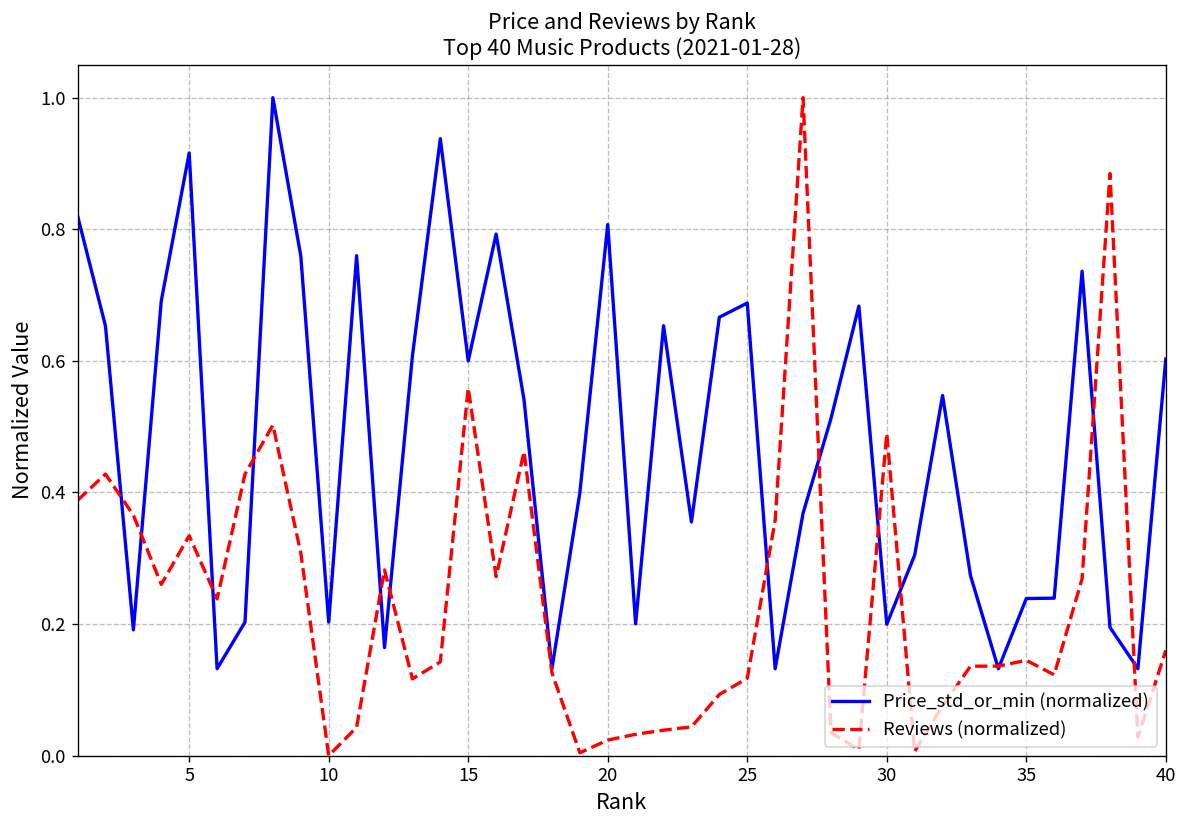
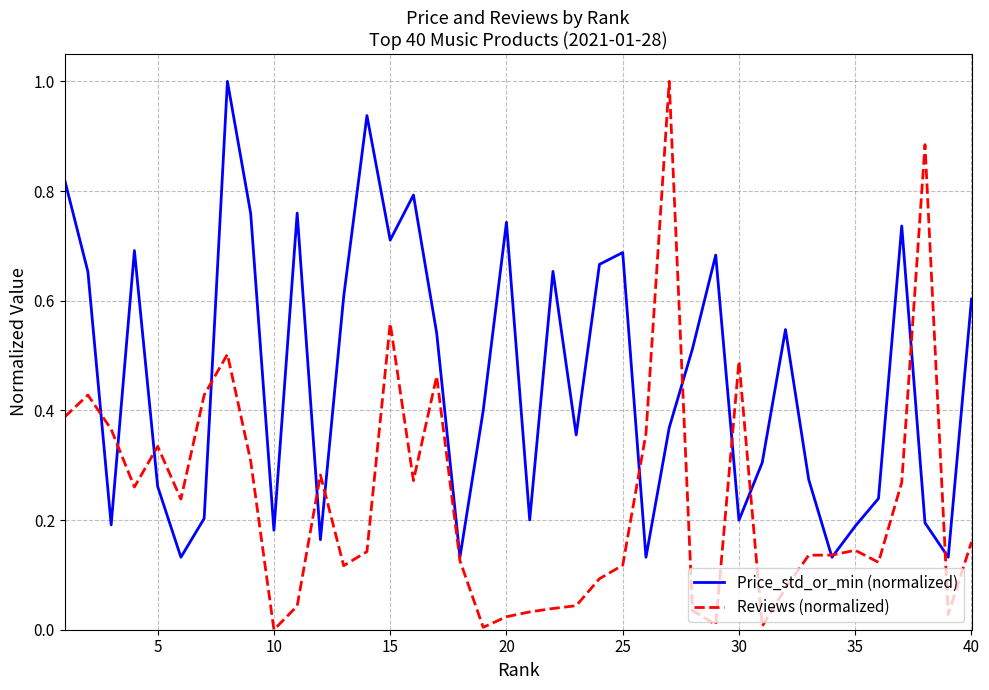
  {
    "Price_std_or_min (normalized)": {
-     "5": 0.92,
-     "10": 0.20,
-     "15": 0.60,
-     "20": 0.81,
+     "5": 0.26,
+     "10": 0.18,
+     "15": 0.71,
+     "20": 0.74,
      "25": 0.69,
      "30": 0.20,
-     "35": 0.24,
+     "35": 0.19,
      "40": 0.60
    },
    "Reviews (normalized)": {
      "5": 0.33,
      "10": 0.00,
      "15": 0.56,
      "20": 0.02,
      "25": 0.12,
      "30": 0.49,
      "35": 0.14,
      "40": 0.16
    }
  }
